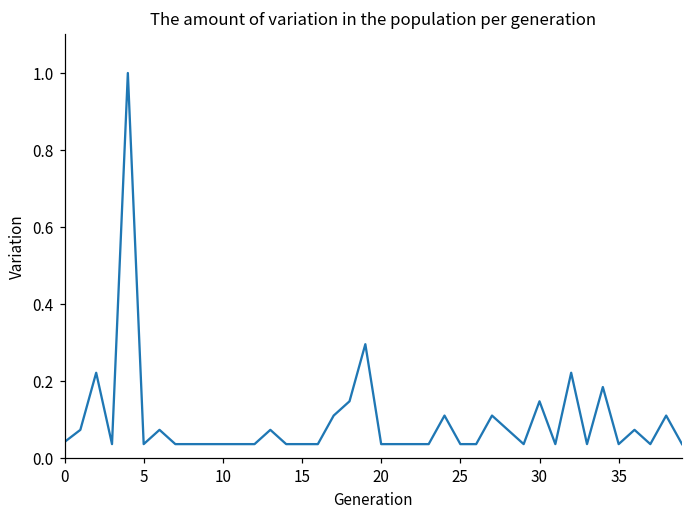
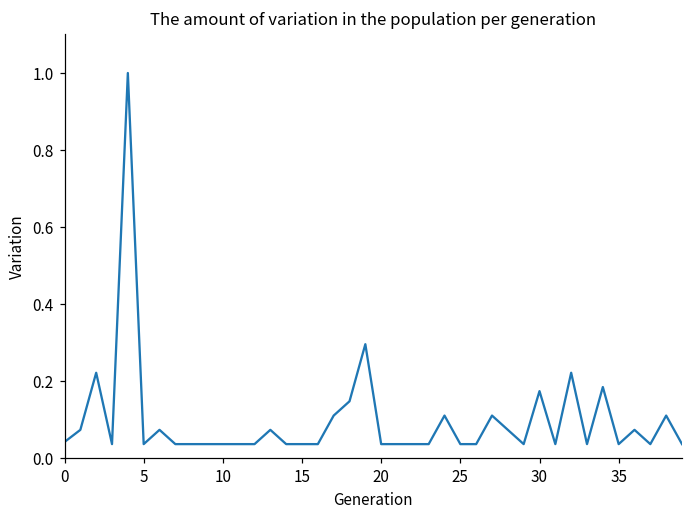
  {
    "0": 0.04,
    "5": 0.04,
    "10": 0.04,
    "15": 0.04,
    "20": 0.04,
    "25": 0.04,
-   "30": 0.15,
+   "30": 0.17,
    "35": 0.04
  }
